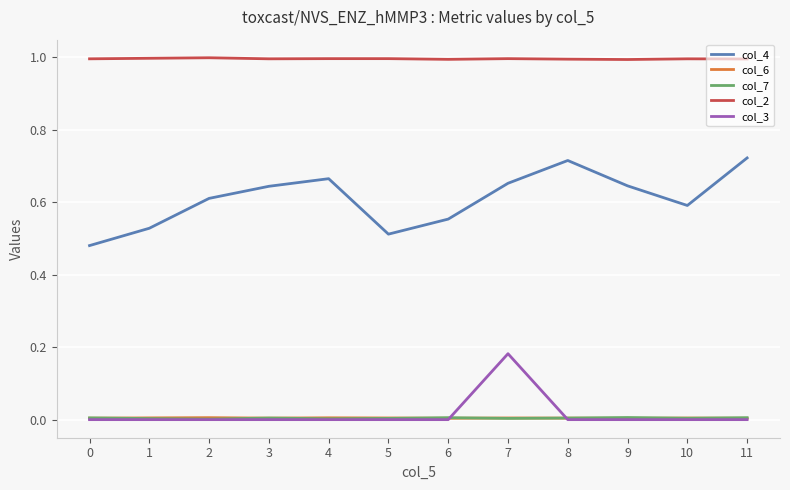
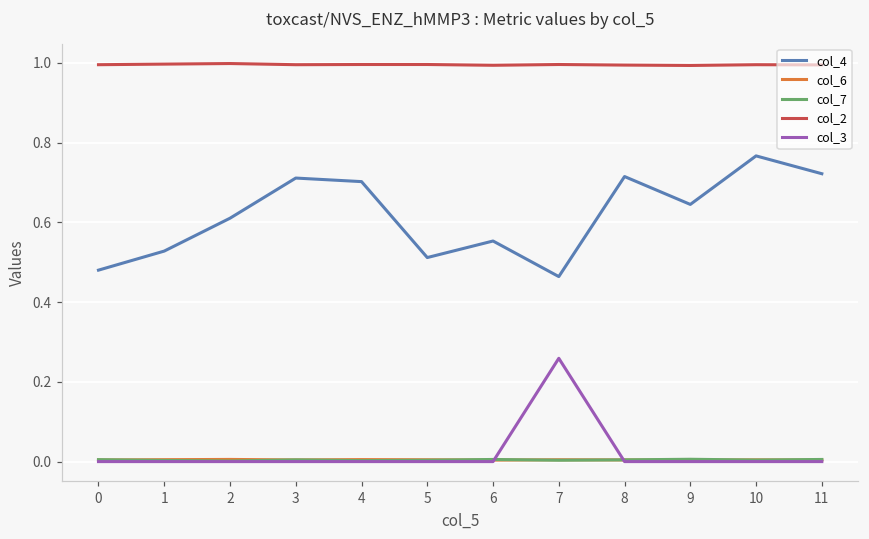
  {
    "col_4": {
      "0": 0.48,
      "1": 0.53,
      "2": 0.61,
-     "3": 0.64,
-     "4": 0.66,
+     "3": 0.71,
+     "4": 0.70,
      "5": 0.51,
      "6": 0.55,
-     "7": 0.65,
+     "7": 0.46,
      "8": 0.71,
      "9": 0.64,
-     "10": 0.59,
+     "10": 0.77,
      "11": 0.72
    },
    "col_3": {
-     "7": 0.18
+     "7": 0.26
    }
  }
